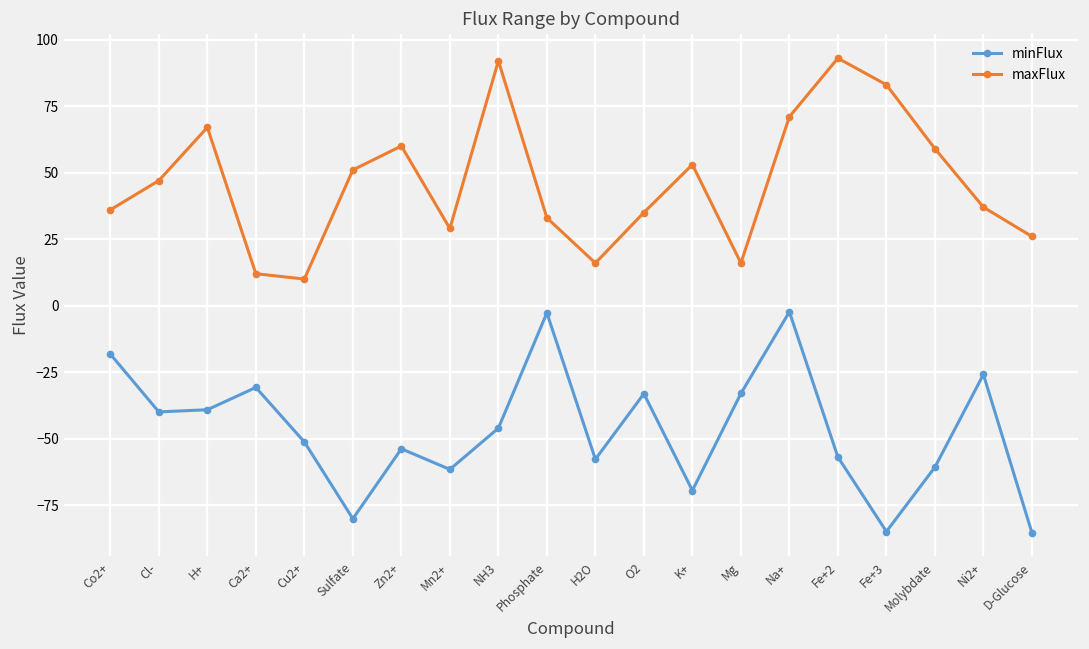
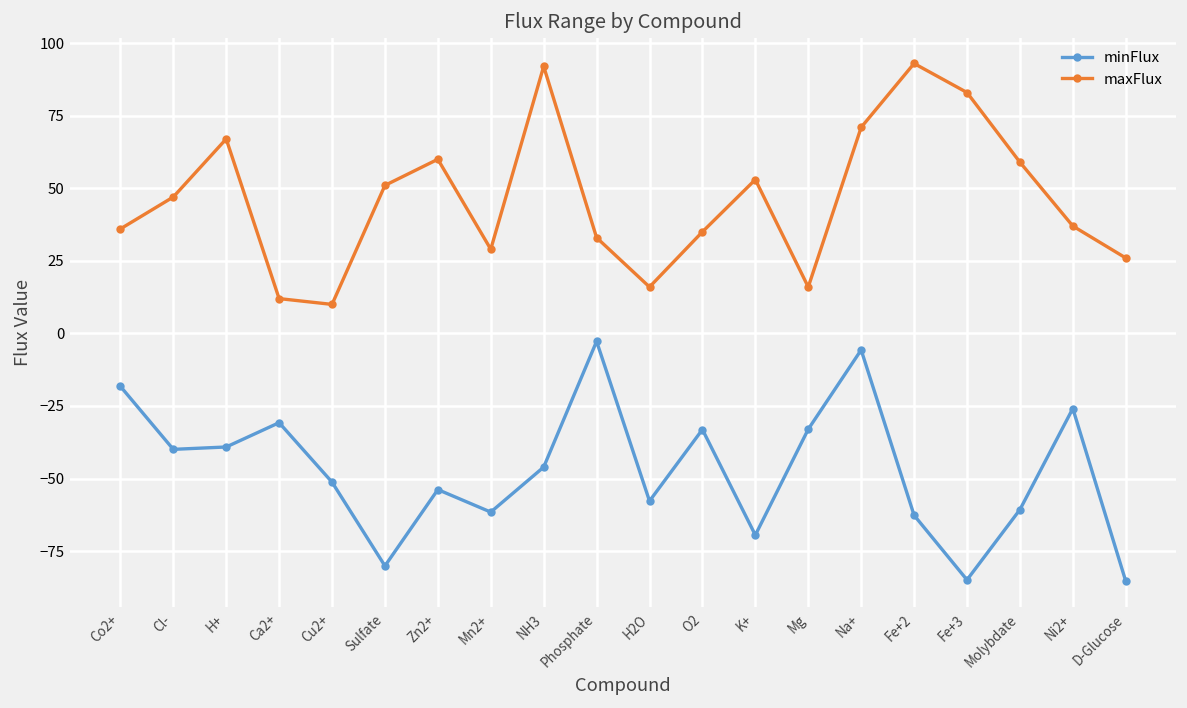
  {
    "minFlux": {
      "Co2+": -18,
      "Cl-": -40,
      "H+": -39,
      "Ca2+": -31,
      "Cu2+": -51,
      "Sulfate": -80,
      "Zn2+": -54,
      "Mn2+": -62,
      "NH3": -46,
      "Phosphate": -3,
      "H2O": -58,
      "O2": -33,
      "K+": -69,
      "Mg": -33,
-     "Na+": -2,
-     "Fe+2": -57,
+     "Na+": -6,
+     "Fe+2": -63,
      "Fe+3": -85,
      "Molybdate": -61,
      "Ni2+": -26,
      "D-Glucose": -85
    },
    "maxFlux": {
      "Co2+": 36,
      "Cl-": 47,
      "H+": 67,
      "Ca2+": 12,
      "Cu2+": 10,
      "Sulfate": 51,
      "Zn2+": 60,
      "Mn2+": 29,
      "NH3": 92,
      "Phosphate": 33,
      "H2O": 16,
      "O2": 35,
      "K+": 53,
      "Mg": 16,
      "Na+": 71,
      "Fe+2": 93,
      "Fe+3": 83,
      "Molybdate": 59,
      "Ni2+": 37,
      "D-Glucose": 26
    }
  }
